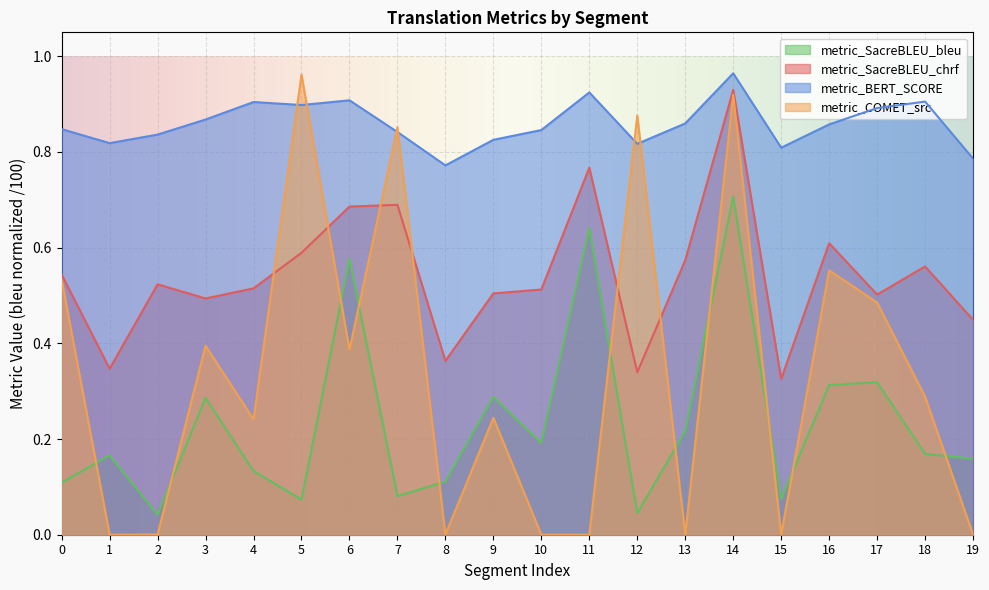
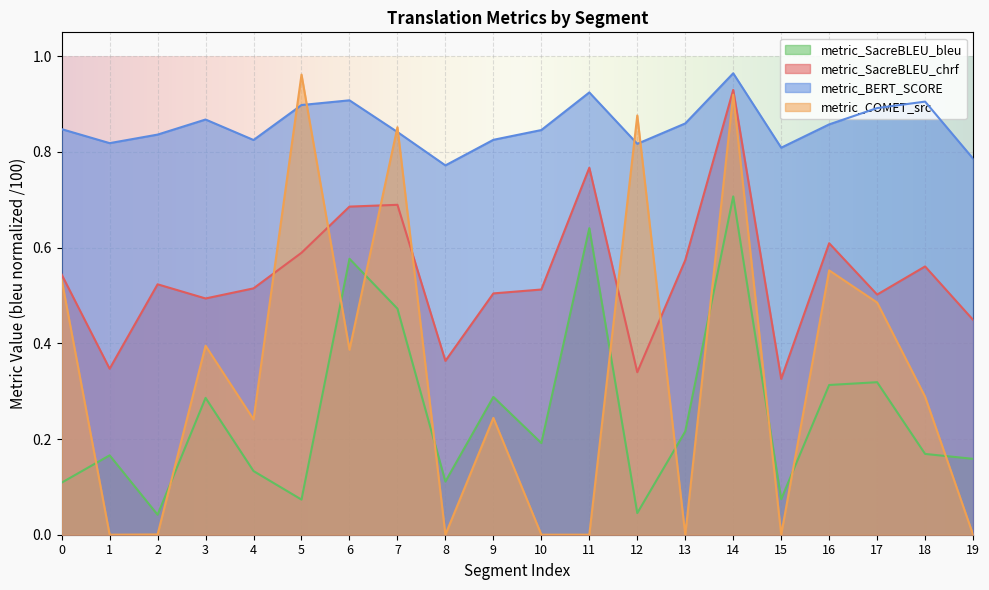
  {
    "metric_SacreBLEU_bleu": {
      "0": 0.11,
      "1": 0.17,
      "2": 0.04,
      "3": 0.29,
      "4": 0.13,
      "5": 0.07,
      "6": 0.58,
-     "7": 0.08,
+     "7": 0.47,
      "8": 0.11,
      "9": 0.29,
      "10": 0.19,
      "11": 0.64,
      "12": 0.05,
      "13": 0.22,
      "14": 0.71,
      "15": 0.07,
      "16": 0.31,
      "17": 0.32,
      "18": 0.17,
      "19": 0.16
    },
    "metric_BERT_SCORE": {
      "0": 0.85,
      "1": 0.82,
      "2": 0.84,
      "3": 0.87,
-     "4": 0.90,
+     "4": 0.82,
      "5": 0.90,
      "6": 0.91,
      "7": 0.84,
      "8": 0.77,
      "9": 0.83,
      "10": 0.85,
      "11": 0.92,
      "12": 0.82,
      "13": 0.86,
      "14": 0.96,
      "15": 0.81,
      "16": 0.86,
      "19": 0.79
    }
  }
